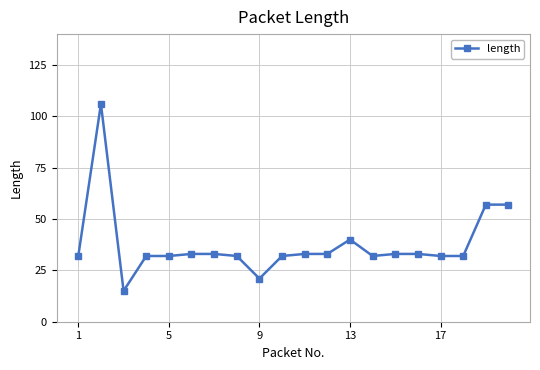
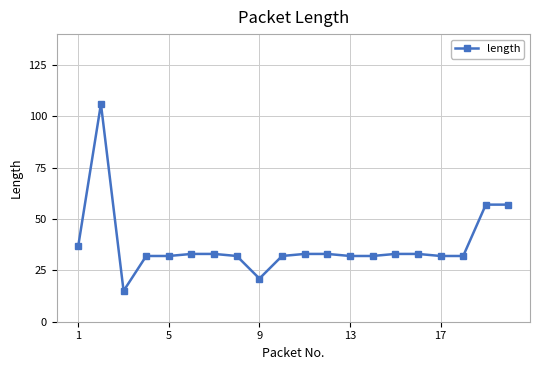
  {
-   "1": 32,
+   "1": 37,
    "5": 32,
    "9": 21,
-   "13": 40,
+   "13": 32,
    "17": 32
  }
